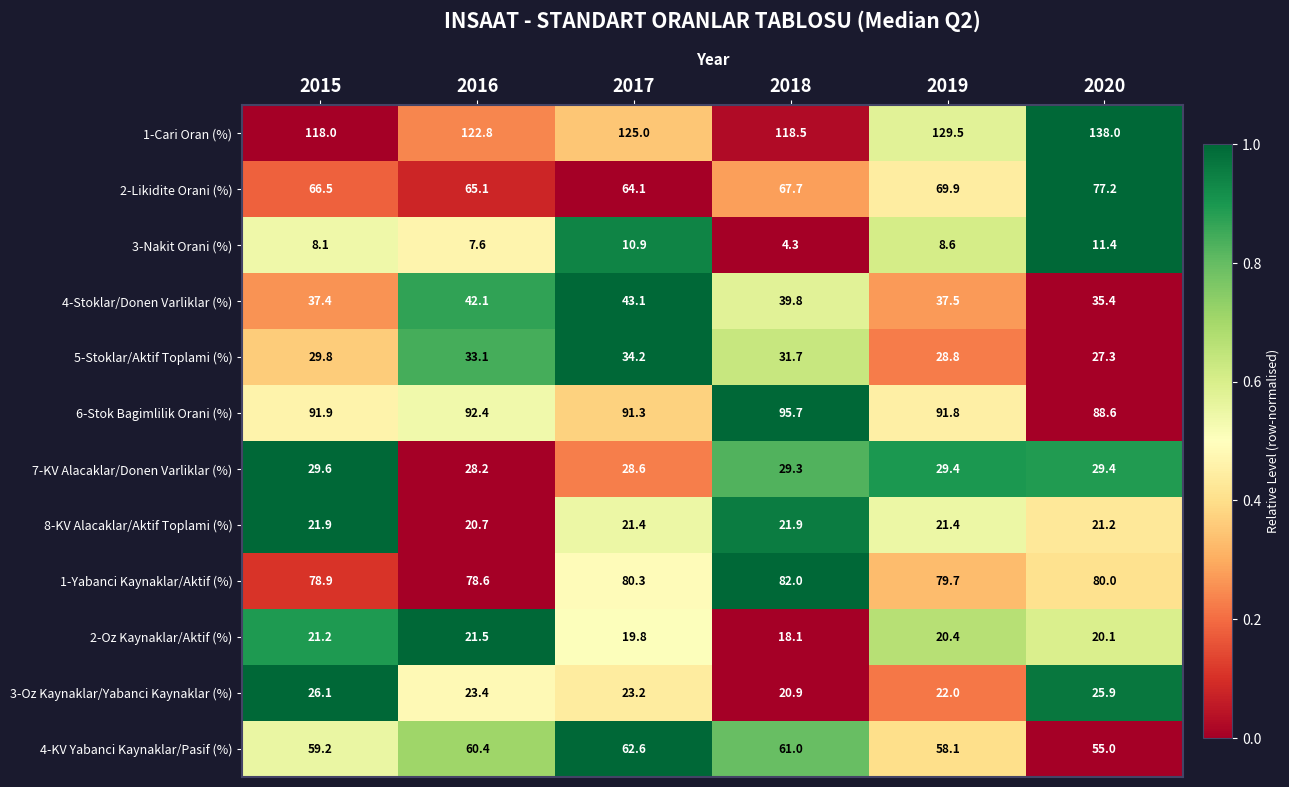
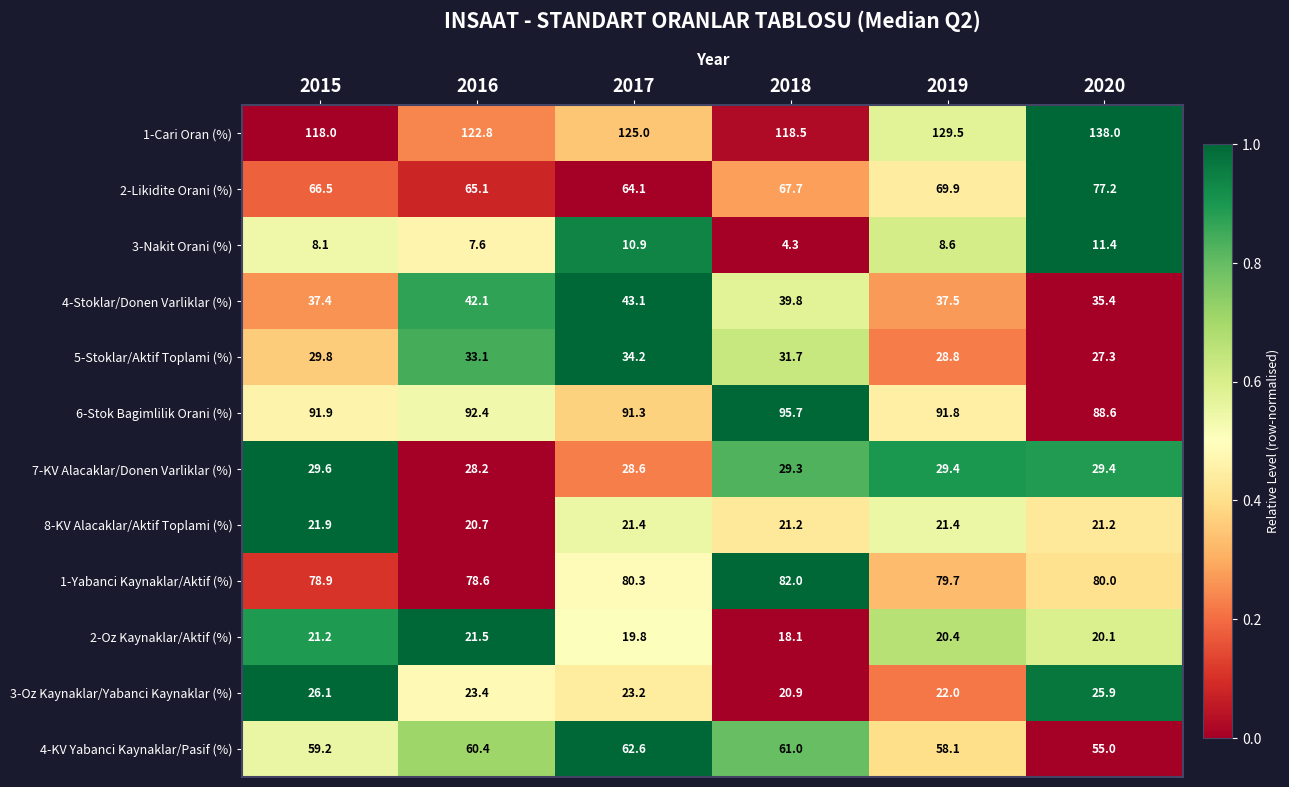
  {
    "1-Cari Oran (%)": {
      "2015": 118.0,
      "2016": 122.8,
      "2017": 125.0,
      "2018": 118.5,
      "2019": 129.5,
      "2020": 138.0
    },
    "2-Likidite Orani (%)": {
      "2015": 66.5,
      "2016": 65.1,
      "2017": 64.1,
      "2018": 67.7,
      "2019": 69.9,
      "2020": 77.2
    },
    "3-Nakit Orani (%)": {
      "2015": 8.1,
      "2016": 7.6,
      "2017": 10.9,
      "2018": 4.3,
      "2019": 8.6,
      "2020": 11.4
    },
    "4-Stoklar/Donen Varliklar (%)": {
      "2015": 37.4,
      "2016": 42.1,
      "2017": 43.1,
      "2018": 39.8,
      "2019": 37.5,
      "2020": 35.4
    },
    "5-Stoklar/Aktif Toplami (%)": {
      "2015": 29.8,
      "2016": 33.1,
      "2017": 34.2,
      "2018": 31.7,
      "2019": 28.8,
      "2020": 27.3
    },
    "6-Stok Bagimlilik Orani (%)": {
      "2015": 91.9,
      "2016": 92.4,
      "2017": 91.3,
      "2018": 95.7,
      "2019": 91.8,
      "2020": 88.6
    },
    "7-KV Alacaklar/Donen Varliklar (%)": {
      "2015": 29.6,
      "2016": 28.2,
      "2017": 28.6,
      "2018": 29.3,
      "2019": 29.4,
      "2020": 29.4
    },
    "8-KV Alacaklar/Aktif Toplami (%)": {
      "2015": 21.9,
      "2016": 20.7,
      "2017": 21.4,
-     "2018": 21.9,
+     "2018": 21.2,
      "2019": 21.4,
      "2020": 21.2
    },
    "1-Yabanci Kaynaklar/Aktif (%)": {
      "2015": 78.9,
      "2016": 78.6,
      "2017": 80.3,
      "2018": 82.0,
      "2019": 79.7,
      "2020": 80.0
    },
    "2-Oz Kaynaklar/Aktif (%)": {
      "2015": 21.2,
      "2016": 21.5,
      "2017": 19.8,
      "2018": 18.1,
      "2019": 20.4,
      "2020": 20.1
    },
    "3-Oz Kaynaklar/Yabanci Kaynaklar (%)": {
      "2015": 26.1,
      "2016": 23.4,
      "2017": 23.2,
      "2018": 20.9,
      "2019": 22.0,
      "2020": 25.9
    },
    "4-KV Yabanci Kaynaklar/Pasif (%)": {
      "2015": 59.2,
      "2016": 60.4,
      "2017": 62.6,
      "2018": 61.0,
      "2019": 58.1,
      "2020": 55.0
    }
  }
